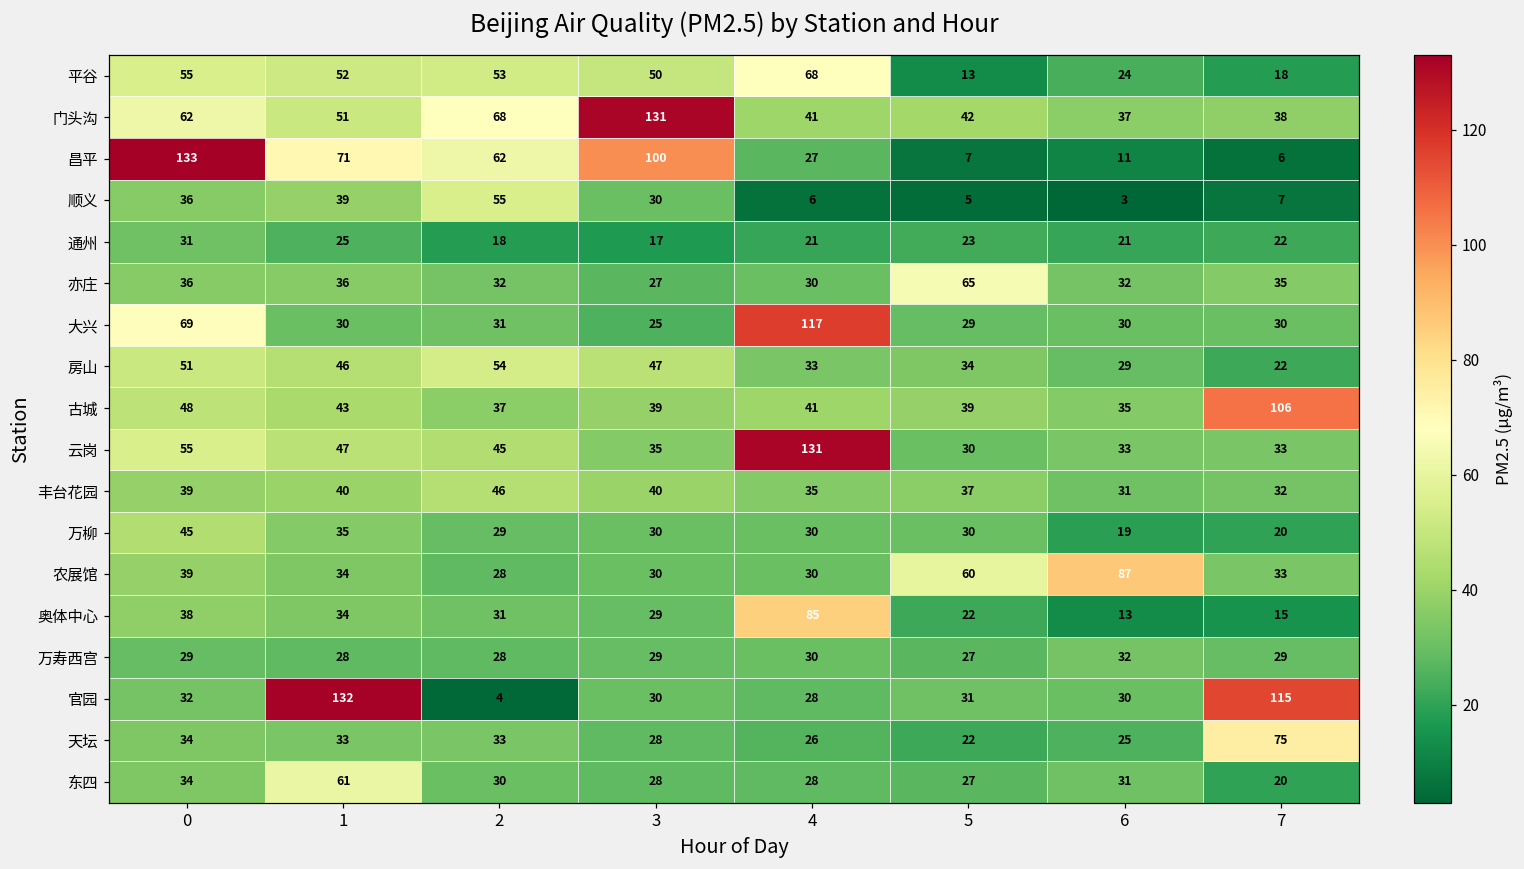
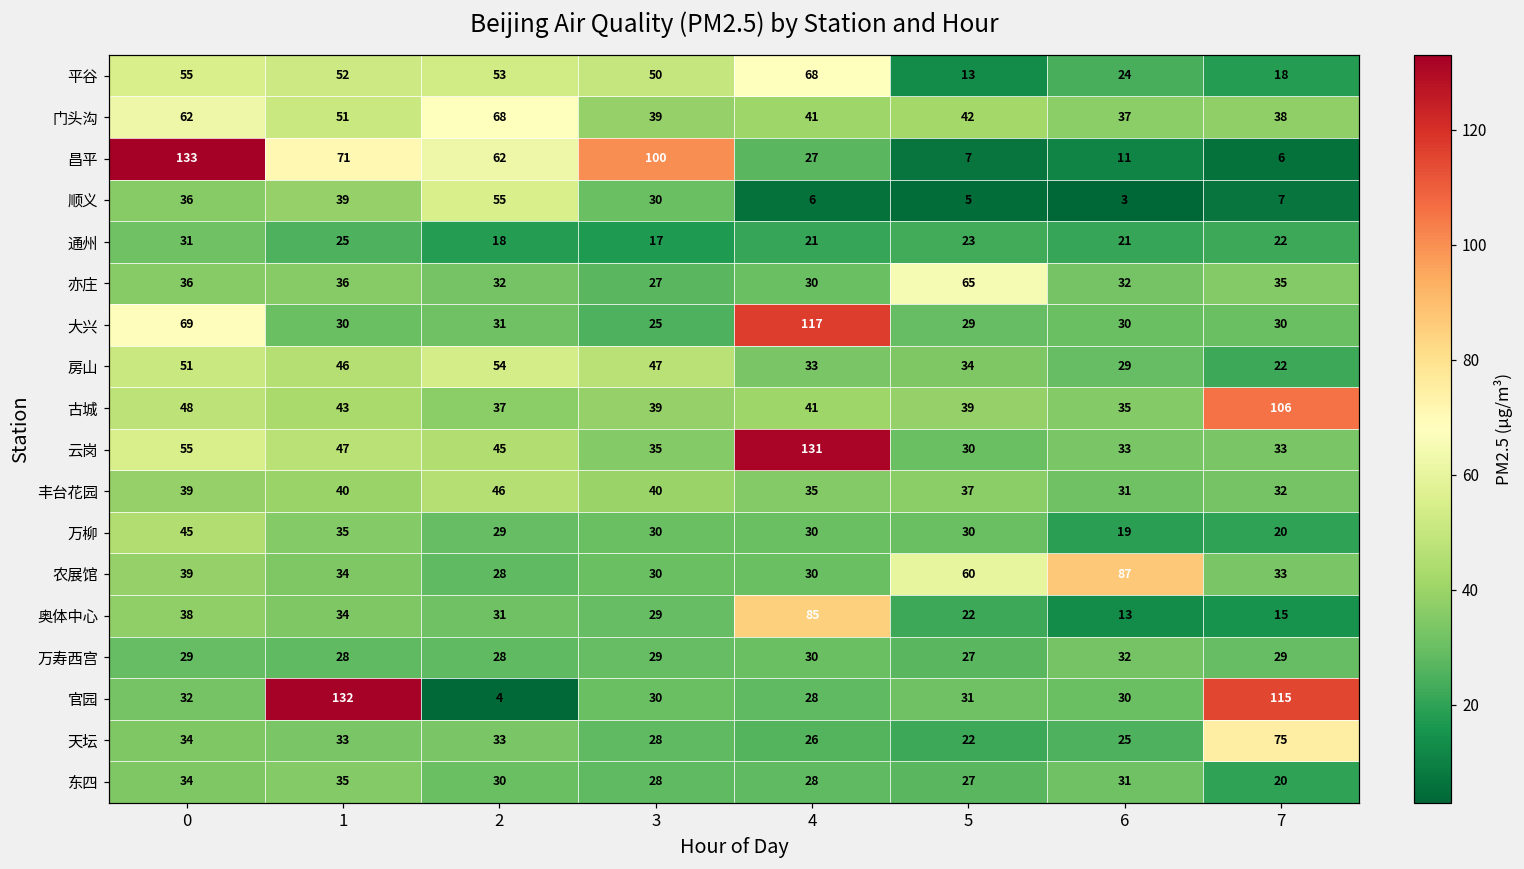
  {
    "平谷": {
      "0": 55,
      "1": 52,
      "2": 53,
      "3": 50,
      "4": 68,
      "5": 13,
      "6": 24,
      "7": 18
    },
    "门头沟": {
      "0": 62,
      "1": 51,
      "2": 68,
-     "3": 131,
+     "3": 39,
      "4": 41,
      "5": 42,
      "6": 37,
      "7": 38
    },
    "昌平": {
      "0": 133,
      "1": 71,
      "2": 62,
      "3": 100,
      "4": 27,
      "5": 7,
      "6": 11,
      "7": 6
    },
    "顺义": {
      "0": 36,
      "1": 39,
      "2": 55,
      "3": 30,
      "4": 6,
      "5": 5,
      "6": 3,
      "7": 7
    },
    "通州": {
      "0": 31,
      "1": 25,
      "2": 18,
      "3": 17,
      "4": 21,
      "5": 23,
      "6": 21,
      "7": 22
    },
    "亦庄": {
      "0": 36,
      "1": 36,
      "2": 32,
      "3": 27,
      "4": 30,
      "5": 65,
      "6": 32,
      "7": 35
    },
    "大兴": {
      "0": 69,
      "1": 30,
      "2": 31,
      "3": 25,
      "4": 117,
      "5": 29,
      "6": 30,
      "7": 30
    },
    "房山": {
      "0": 51,
      "1": 46,
      "2": 54,
      "3": 47,
      "4": 33,
      "5": 34,
      "6": 29,
      "7": 22
    },
    "古城": {
      "0": 48,
      "1": 43,
      "2": 37,
      "3": 39,
      "4": 41,
      "5": 39,
      "6": 35,
      "7": 106
    },
    "云岗": {
      "0": 55,
      "1": 47,
      "2": 45,
      "3": 35,
      "4": 131,
      "5": 30,
      "6": 33,
      "7": 33
    },
    "丰台花园": {
      "0": 39,
      "1": 40,
      "2": 46,
      "3": 40,
      "4": 35,
      "5": 37,
      "6": 31,
      "7": 32
    },
    "万柳": {
      "0": 45,
      "1": 35,
      "2": 29,
      "3": 30,
      "4": 30,
      "5": 30,
      "6": 19,
      "7": 20
    },
    "农展馆": {
      "0": 39,
      "1": 34,
      "2": 28,
      "3": 30,
      "4": 30,
      "5": 60,
      "6": 87,
      "7": 33
    },
    "奥体中心": {
      "0": 38,
      "1": 34,
      "2": 31,
      "3": 29,
      "4": 85,
      "5": 22,
      "6": 13,
      "7": 15
    },
    "万寿西宫": {
      "0": 29,
      "1": 28,
      "2": 28,
      "3": 29,
      "4": 30,
      "5": 27,
      "6": 32,
      "7": 29
    },
    "官园": {
      "0": 32,
      "1": 132,
      "2": 4,
      "3": 30,
      "4": 28,
      "5": 31,
      "6": 30,
      "7": 115
    },
    "天坛": {
      "0": 34,
      "1": 33,
      "2": 33,
      "3": 28,
      "4": 26,
      "5": 22,
      "6": 25,
      "7": 75
    },
    "东四": {
      "0": 34,
-     "1": 61,
+     "1": 35,
      "2": 30,
      "3": 28,
      "4": 28,
      "5": 27,
      "6": 31,
      "7": 20
    }
  }
